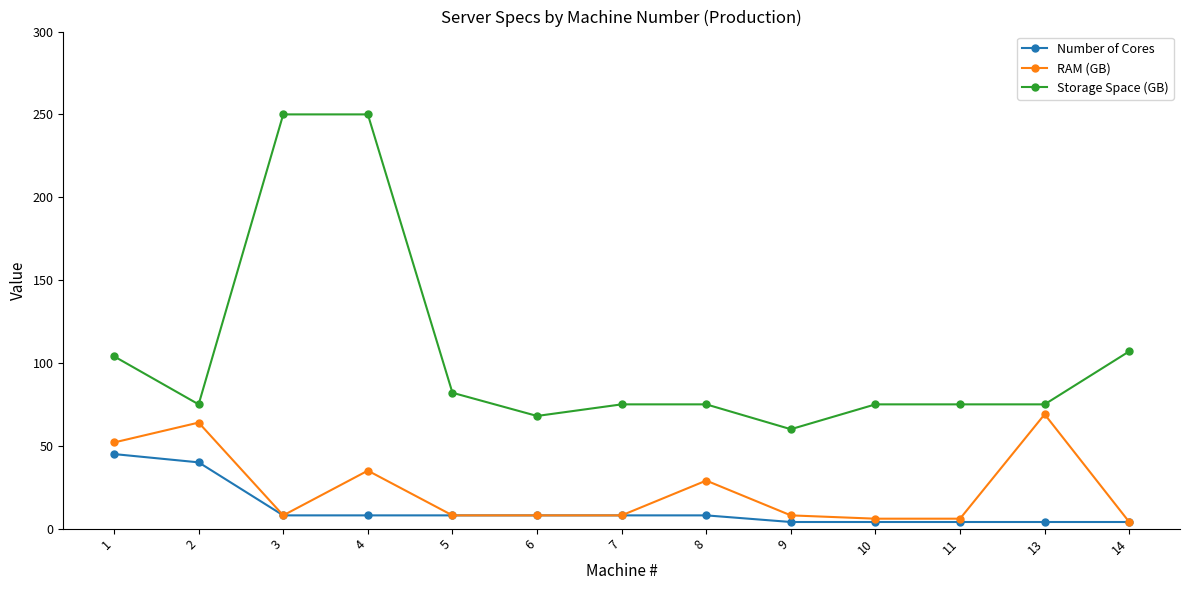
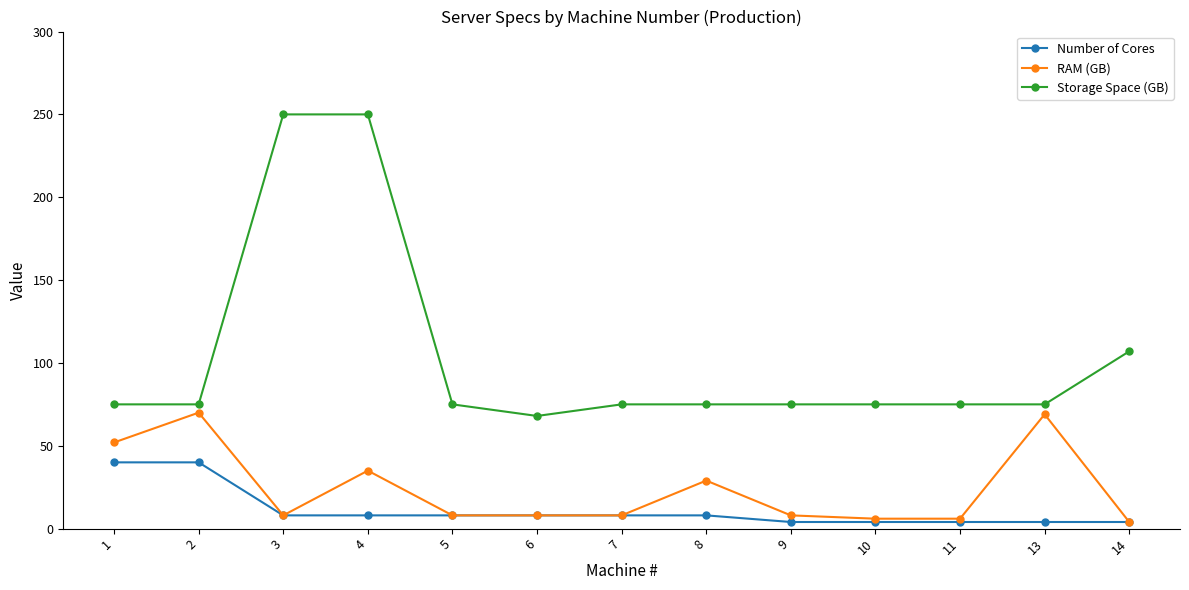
  {
    "Number of Cores": {
-     "1": 45,
+     "1": 40,
      "2": 40,
      "4": 8,
      "8": 8,
      "9": 4,
      "10": 4,
      "11": 4,
      "13": 4
    },
    "RAM (GB)": {
      "1": 52,
-     "2": 64,
+     "2": 70,
      "4": 35,
      "8": 29,
      "9": 8,
      "10": 6,
      "11": 6,
      "13": 69
    },
    "Storage Space (GB)": {
-     "1": 104,
+     "1": 75,
      "2": 75,
      "3": 250,
      "4": 250,
-     "5": 82,
+     "5": 75,
      "6": 68,
      "7": 75,
      "8": 75,
-     "9": 60,
+     "9": 75,
      "10": 75,
      "11": 75,
      "13": 75,
      "14": 107
    }
  }
